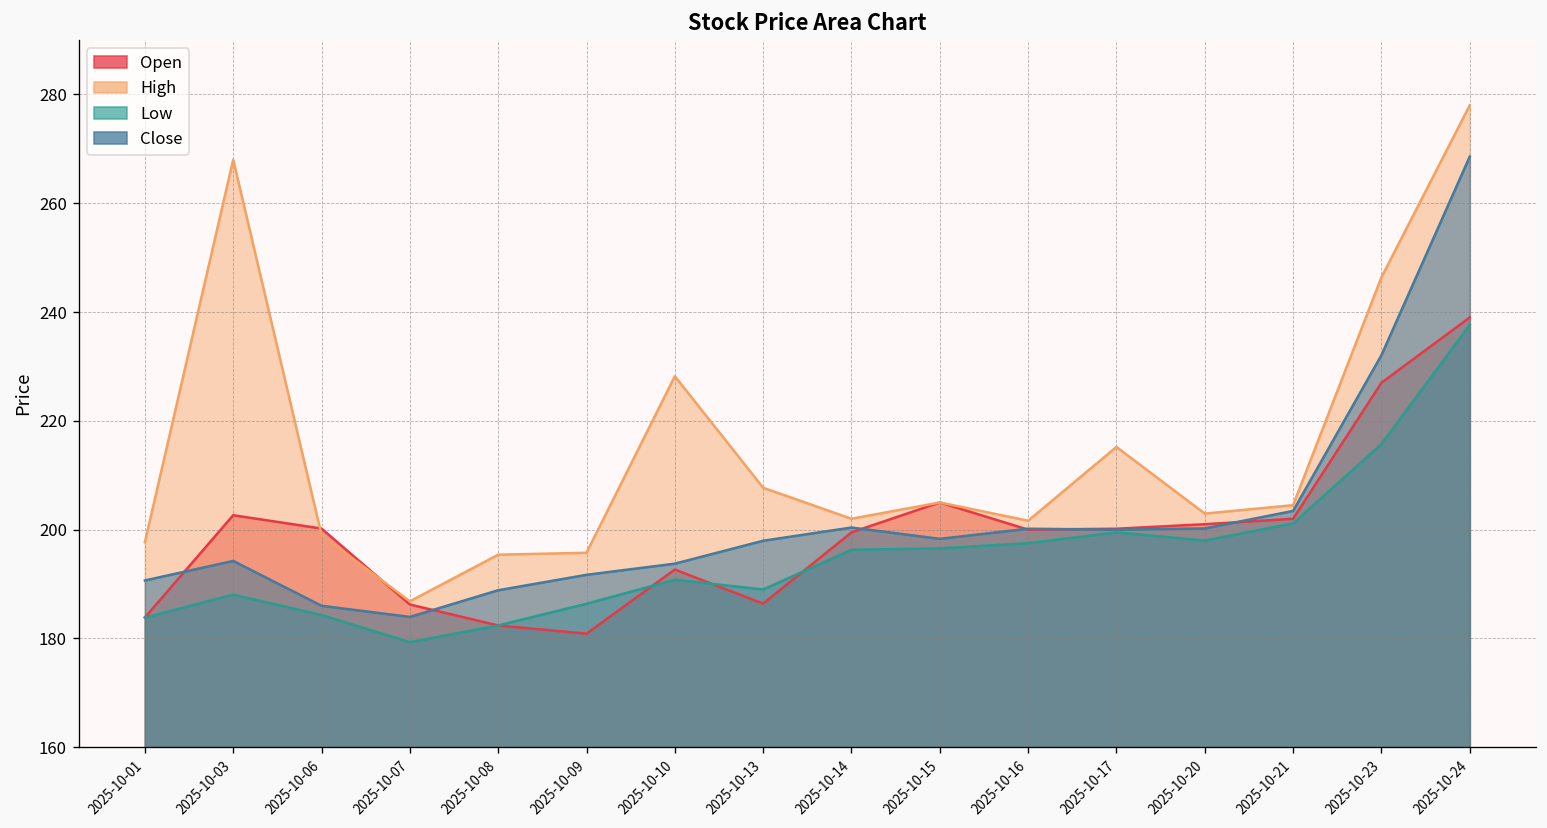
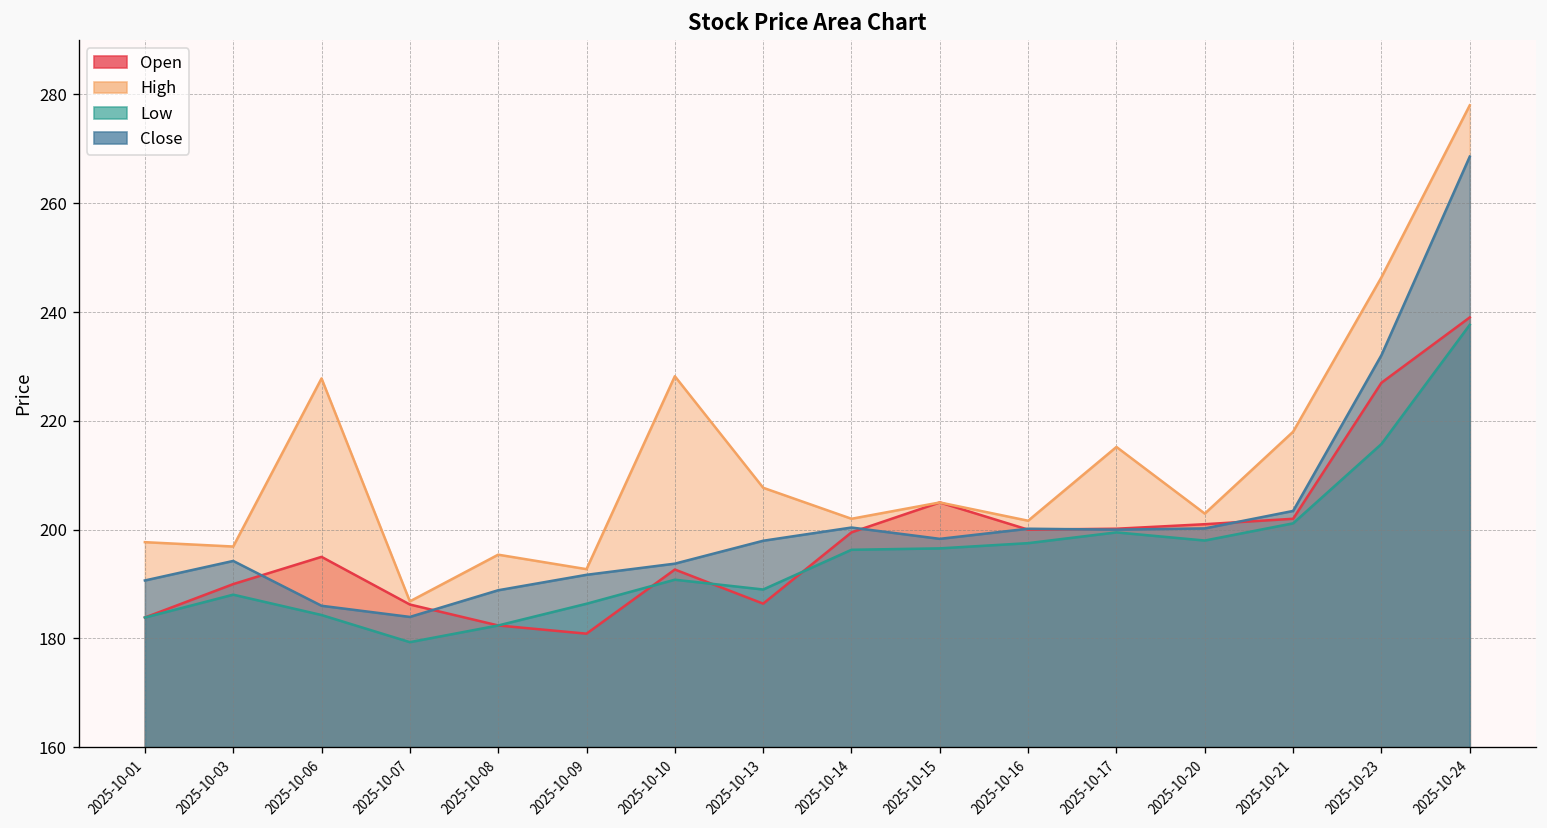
  {
    "Open": {
-     "2025-10-03": 203,
-     "2025-10-06": 200,
+     "2025-10-03": 190,
+     "2025-10-06": 195,
      "2025-10-07": 186,
      "2025-10-09": 181,
      "2025-10-10": 193,
      "2025-10-13": 186,
      "2025-10-14": 200,
      "2025-10-20": 201,
      "2025-10-21": 202,
      "2025-10-23": 227,
      "2025-10-24": 239
    },
    "High": {
      "2025-10-01": 198,
-     "2025-10-03": 268,
-     "2025-10-06": 199,
+     "2025-10-03": 197,
+     "2025-10-06": 228,
      "2025-10-07": 187,
      "2025-10-08": 195,
-     "2025-10-09": 196,
+     "2025-10-09": 193,
      "2025-10-10": 228,
      "2025-10-13": 208,
      "2025-10-14": 202,
      "2025-10-16": 202,
      "2025-10-17": 215,
      "2025-10-20": 203,
-     "2025-10-21": 205,
+     "2025-10-21": 218,
      "2025-10-23": 246,
      "2025-10-24": 278
    }
  }
